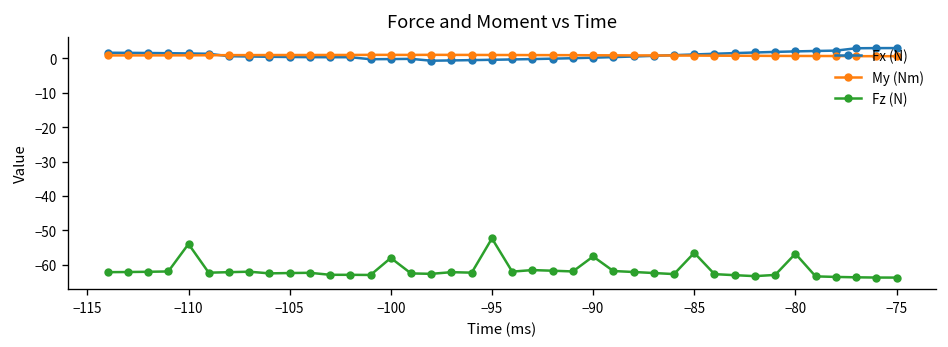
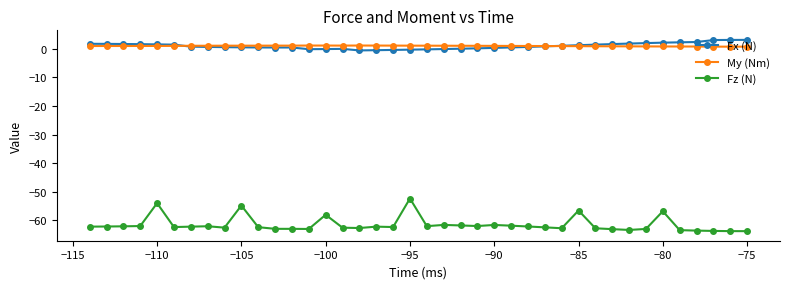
  {
    "Fx (N)": {
      "−100": 0,
      "−95": 0,
      "−80": 2,
      "−75": 3
    },
    "My (Nm)": {
      "−100": 1,
      "−95": 1,
      "−80": 1,
      "−75": 1
    },
    "Fz (N)": {
      "−110": -54,
-     "−105": -62,
+     "−105": -55,
      "−100": -58,
      "−95": -52,
-     "−90": -58,
+     "−90": -62,
      "−85": -57,
      "−80": -57,
      "−75": -64
    }
  }
